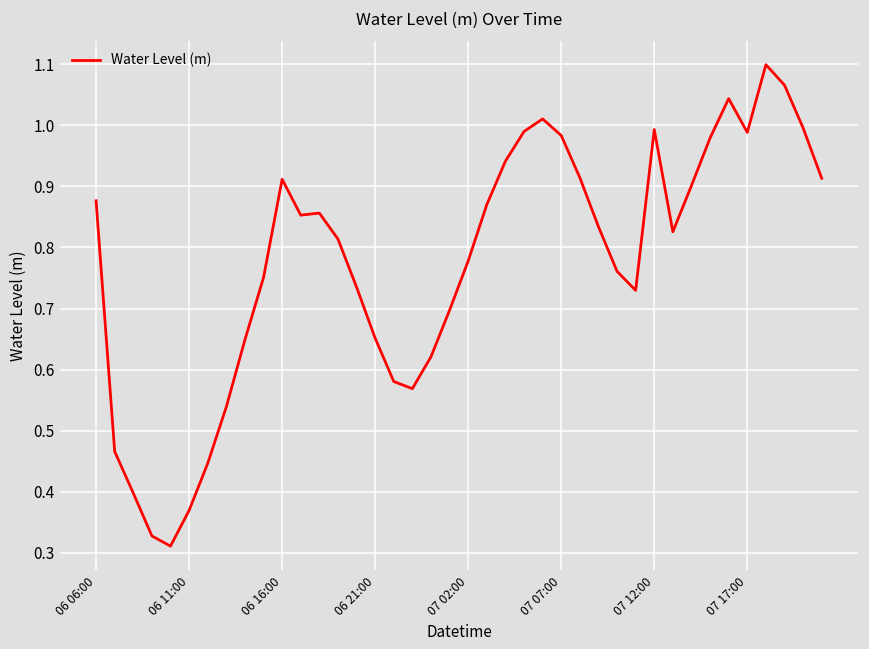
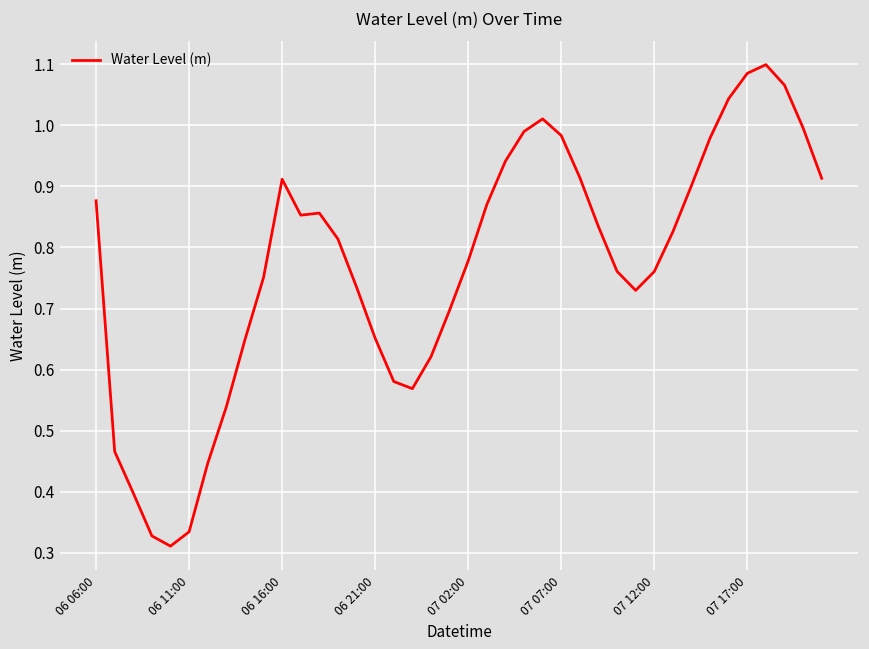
  {
    "06 06:00": 0.88,
-   "06 11:00": 0.37,
+   "06 11:00": 0.33,
    "06 16:00": 0.91,
    "06 21:00": 0.65,
    "07 02:00": 0.78,
    "07 07:00": 0.98,
-   "07 12:00": 0.99,
-   "07 17:00": 0.99
+   "07 12:00": 0.76,
+   "07 17:00": 1.08
  }
